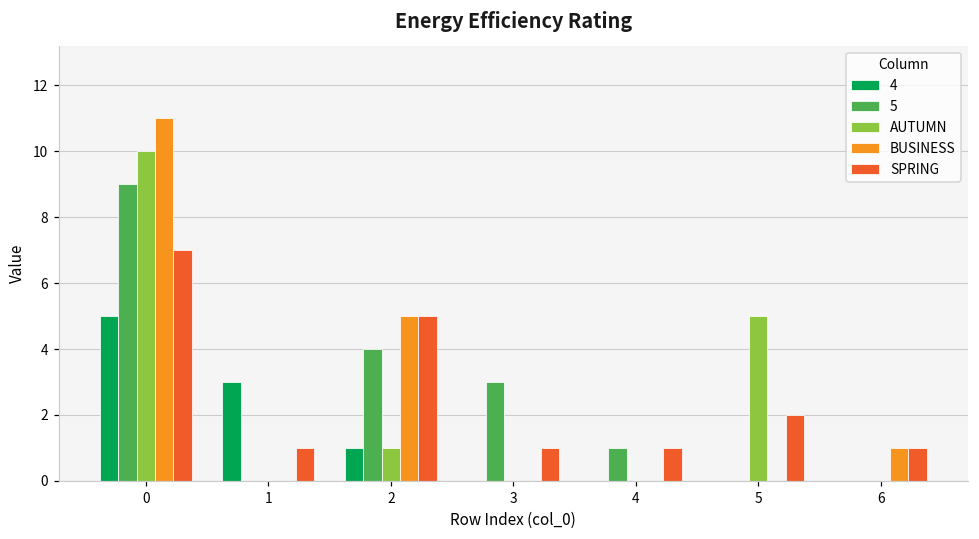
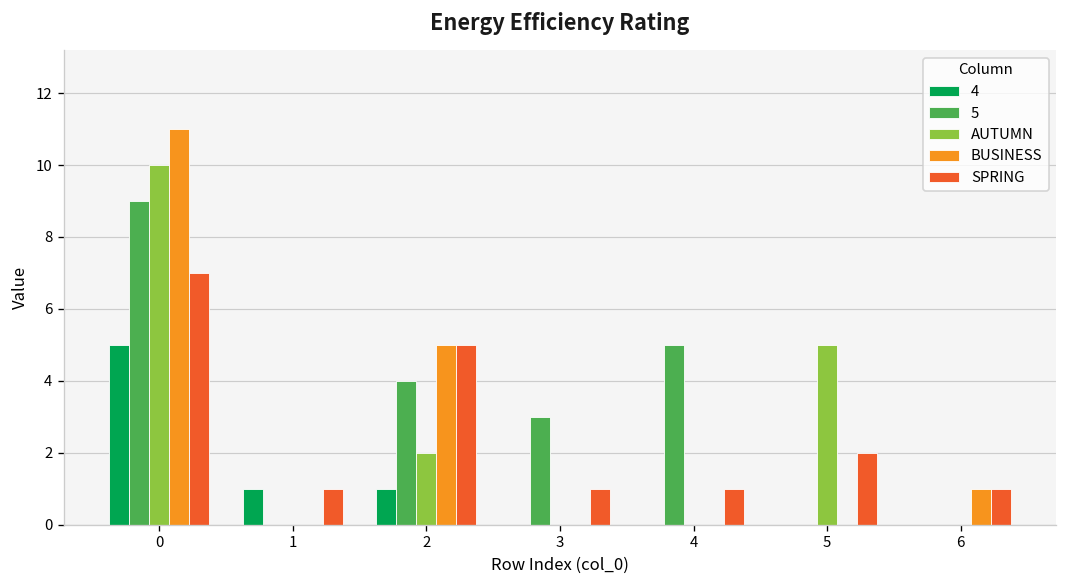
  {
    "4": {
      "0": 5,
-     "1": 3,
+     "1": 1,
      "2": 1,
      "3": 0,
      "4": 0,
      "5": 0,
      "6": 0
    },
    "5": {
      "0": 9,
      "1": 0,
      "2": 4,
      "3": 3,
-     "4": 1,
+     "4": 5,
      "5": 0,
      "6": 0
    },
    "AUTUMN": {
      "0": 10,
      "1": 0,
-     "2": 1,
+     "2": 2,
      "3": 0,
      "4": 0,
      "5": 5,
      "6": 0
    }
  }
